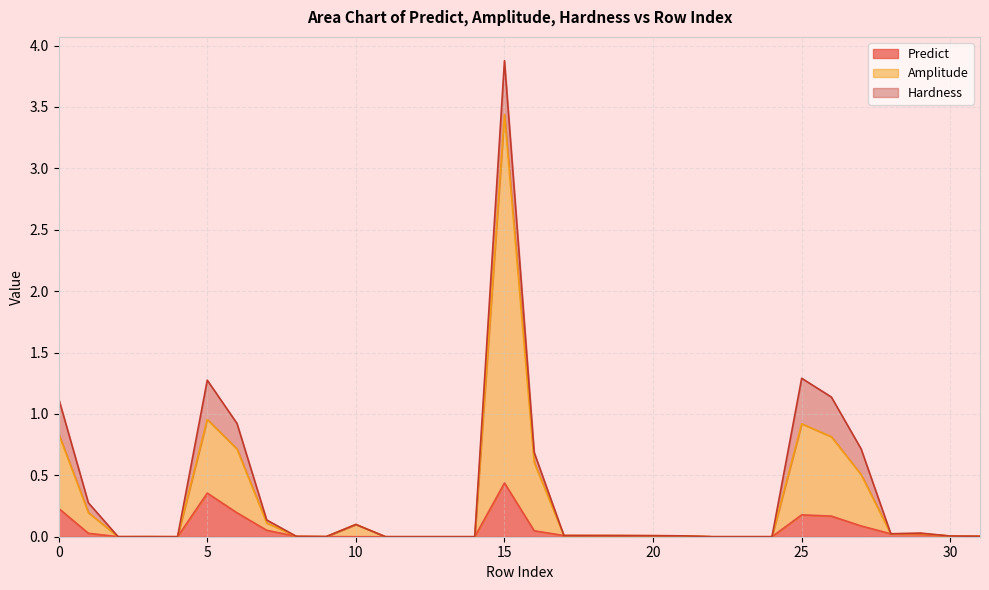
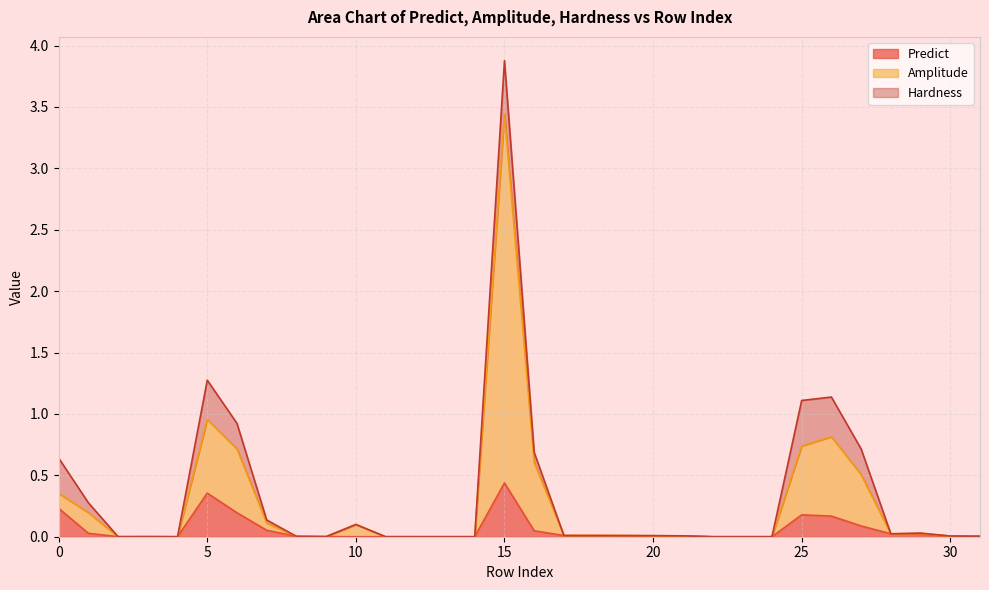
  {
    "Amplitude": {
-     "0": 0.61,
+     "0": 0.12,
      "5": 0.60,
      "15": 3.00,
-     "25": 0.74
+     "25": 0.56
    }
  }
